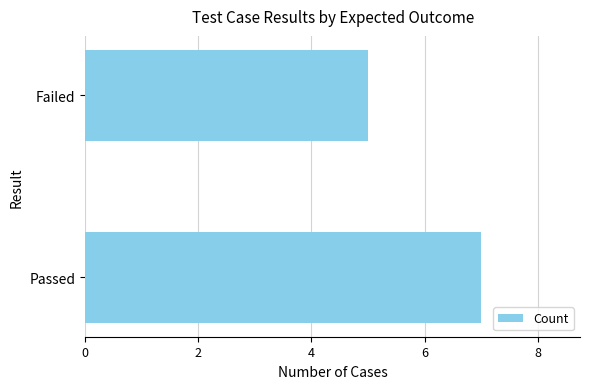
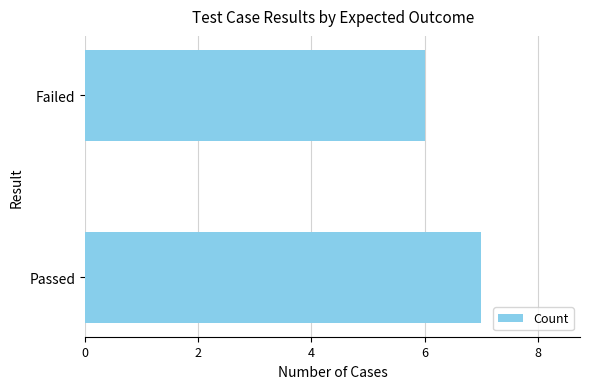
  {
-   "Failed": 5,
+   "Failed": 6,
    "Passed": 7
  }
